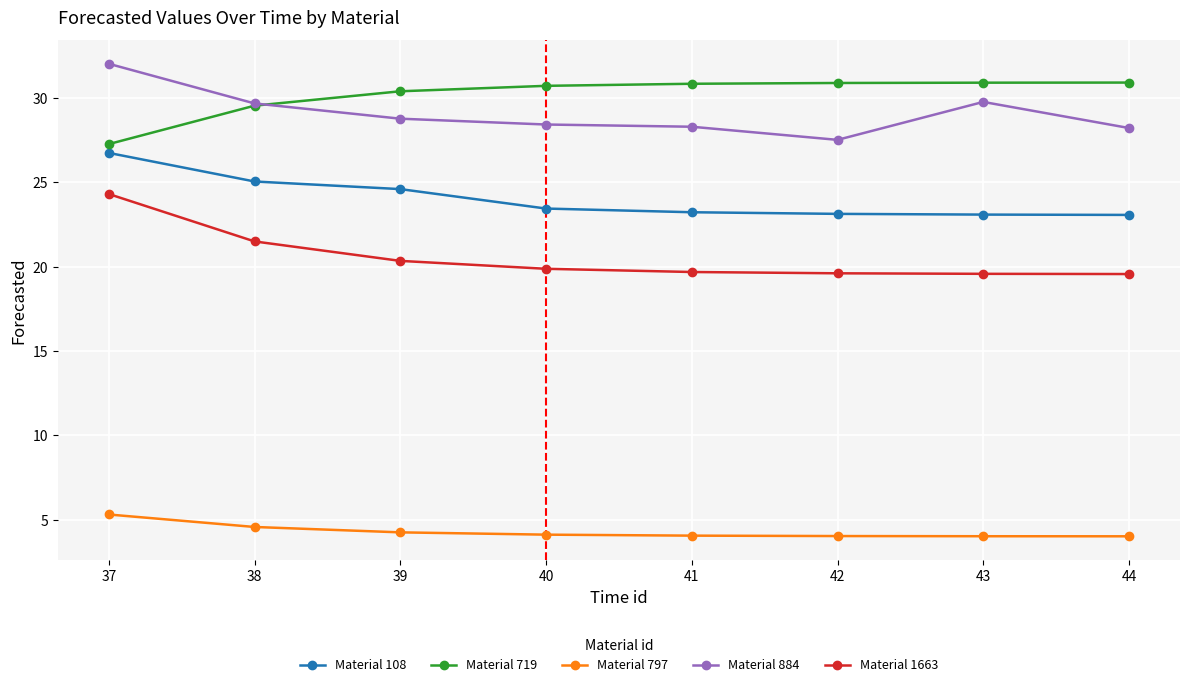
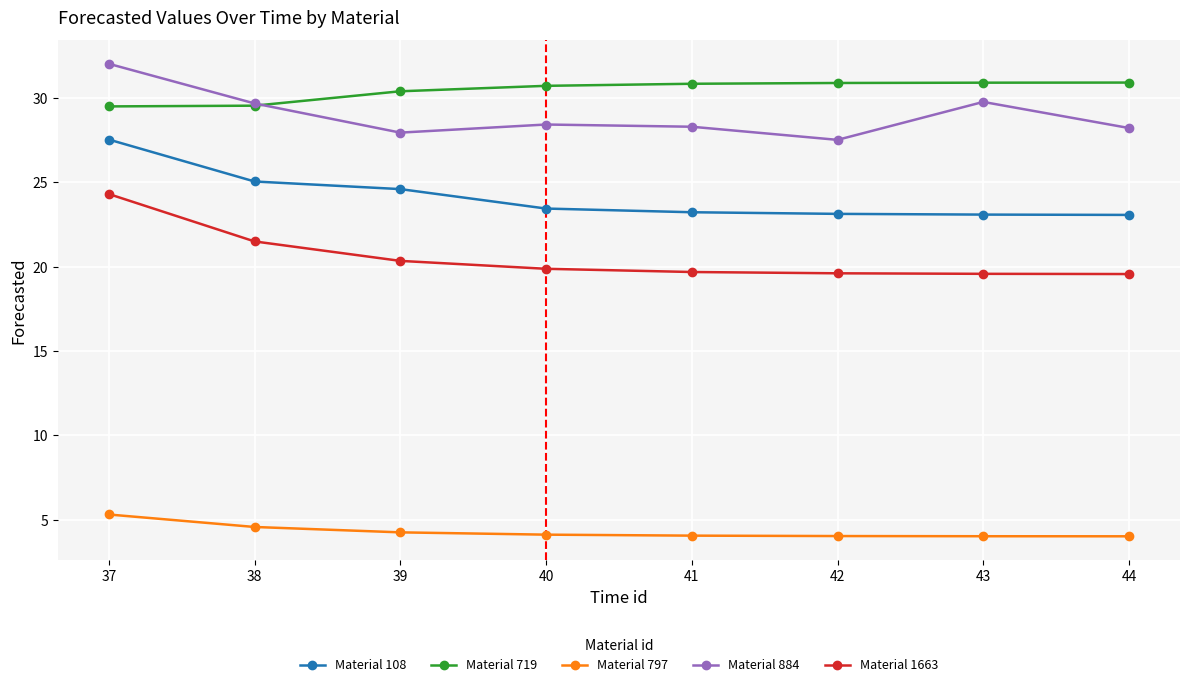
  {
    "Material 108": {
-     "37": 26.7,
+     "37": 27.5,
      "38": 25.0,
      "39": 24.6,
      "40": 23.4,
      "41": 23.2,
      "42": 23.1,
      "43": 23.1,
      "44": 23.1
    },
    "Material 719": {
-     "37": 27.2,
+     "37": 29.5,
      "39": 30.4,
      "40": 30.7,
      "41": 30.8,
      "42": 30.9,
      "43": 30.9,
      "44": 30.9
    },
    "Material 797": {
      "37": 5.3,
      "38": 4.6,
      "39": 4.3,
      "40": 4.1,
      "41": 4.1,
      "42": 4.0,
      "43": 4.0,
      "44": 4.0
    },
    "Material 884": {
      "37": 32.0,
-     "39": 28.8,
+     "39": 27.9,
      "40": 28.4,
      "41": 28.3,
      "42": 27.5,
      "43": 29.7,
      "44": 28.2
    },
    "Material 1663": {
      "37": 24.3,
      "38": 21.5,
      "39": 20.3,
      "40": 19.9,
      "41": 19.7,
      "42": 19.6,
      "43": 19.6,
      "44": 19.6
    }
  }
